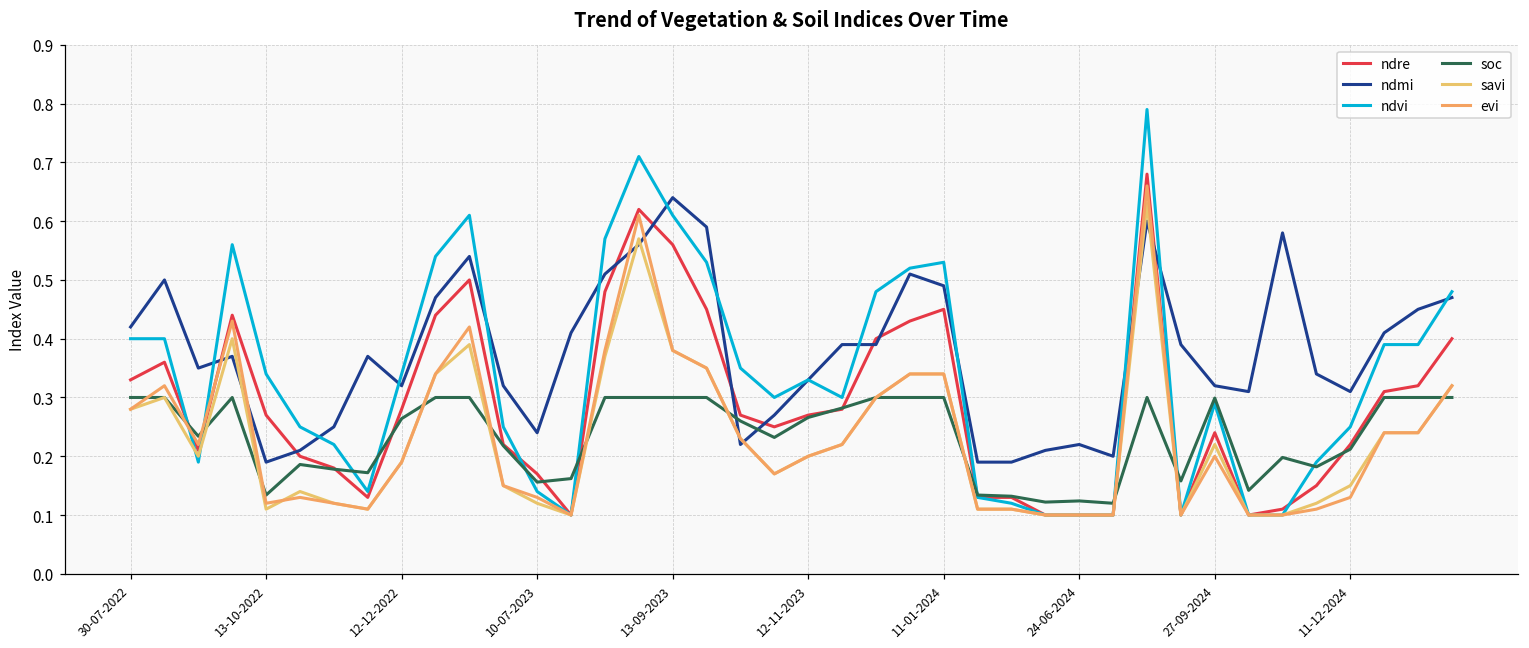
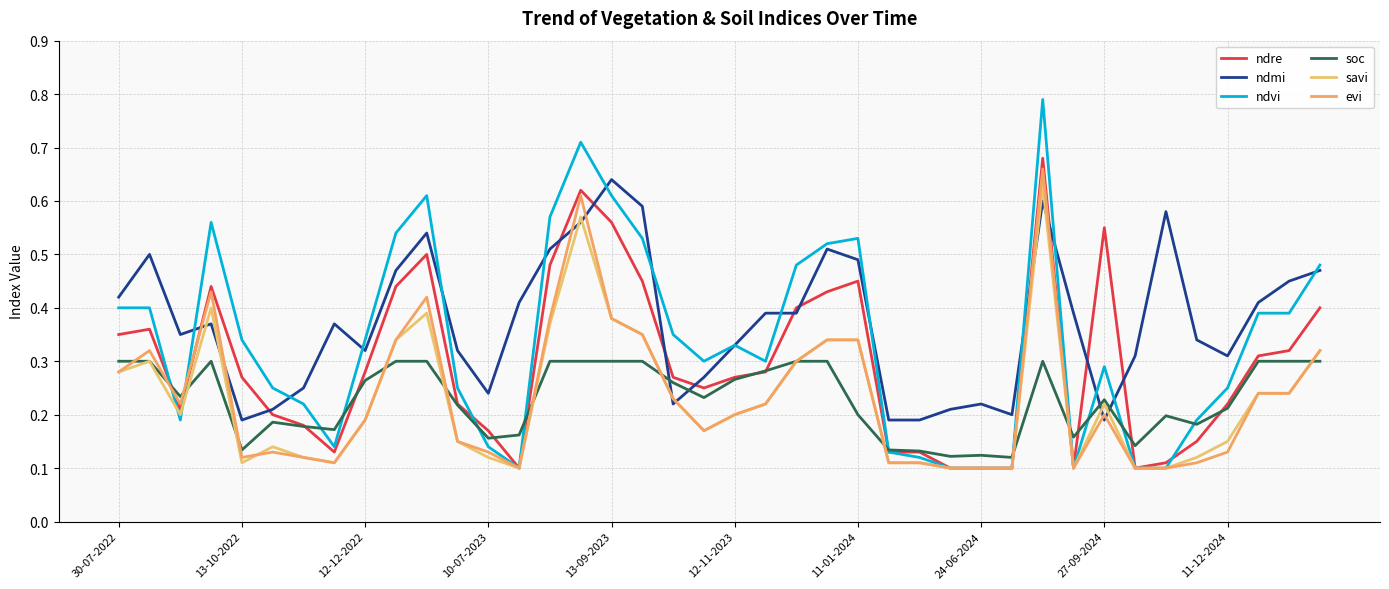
  {
    "ndre": {
-     "30-07-2022": 0.33,
+     "30-07-2022": 0.35,
      "13-10-2022": 0.27,
      "12-12-2022": 0.28,
      "10-07-2023": 0.17,
      "13-09-2023": 0.56,
      "11-01-2024": 0.45,
-     "27-09-2024": 0.24,
+     "27-09-2024": 0.55,
      "11-12-2024": 0.22
    },
    "ndmi": {
      "30-07-2022": 0.42,
      "13-10-2022": 0.19,
      "12-12-2022": 0.32,
      "10-07-2023": 0.24,
      "13-09-2023": 0.64,
      "11-01-2024": 0.49,
      "24-06-2024": 0.22,
-     "27-09-2024": 0.32,
+     "27-09-2024": 0.19,
      "11-12-2024": 0.31
    },
    "ndvi": {
      "30-07-2022": 0.40,
      "13-10-2022": 0.34,
      "12-12-2022": 0.34,
      "10-07-2023": 0.14,
      "13-09-2023": 0.61,
      "11-01-2024": 0.53,
      "27-09-2024": 0.29,
      "11-12-2024": 0.25
    },
    "soc": {
      "30-07-2022": 0.30,
      "13-10-2022": 0.13,
      "12-12-2022": 0.26,
      "10-07-2023": 0.16,
      "13-09-2023": 0.30,
-     "11-01-2024": 0.3,
+     "11-01-2024": 0.2,
      "24-06-2024": 0.12,
-     "27-09-2024": 0.30,
+     "27-09-2024": 0.23,
      "11-12-2024": 0.21
    }
  }
